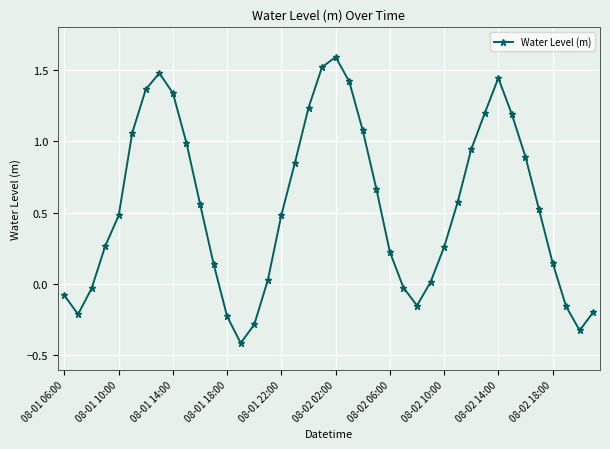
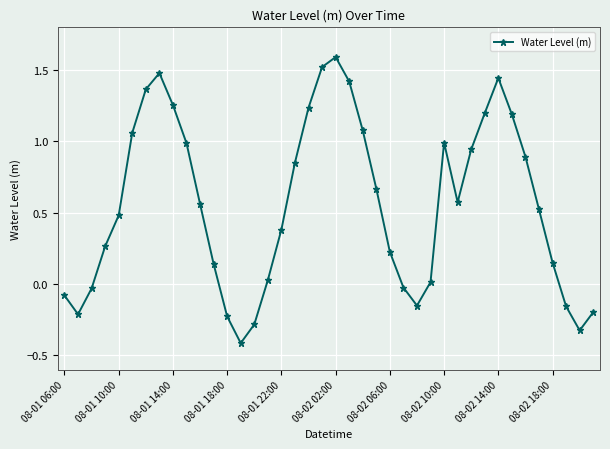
  {
    "08-01 06:00": -0.08,
    "08-01 10:00": 0.48,
-   "08-01 14:00": 1.34,
+   "08-01 14:00": 1.25,
    "08-01 18:00": -0.23,
-   "08-01 22:00": 0.48,
+   "08-01 22:00": 0.38,
    "08-02 02:00": 1.59,
    "08-02 06:00": 0.23,
-   "08-02 10:00": 0.26,
+   "08-02 10:00": 0.99,
    "08-02 14:00": 1.44,
    "08-02 18:00": 0.15
  }
